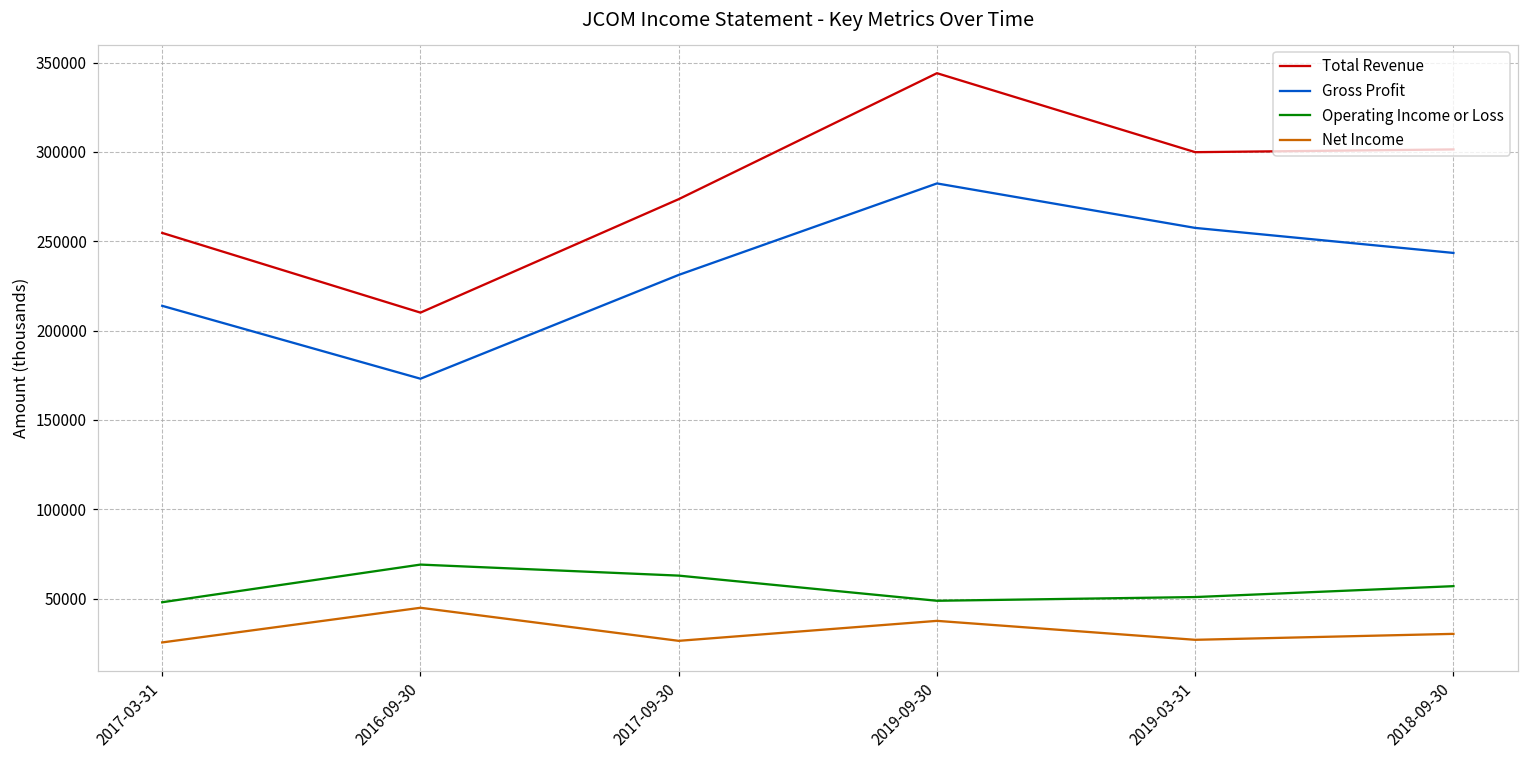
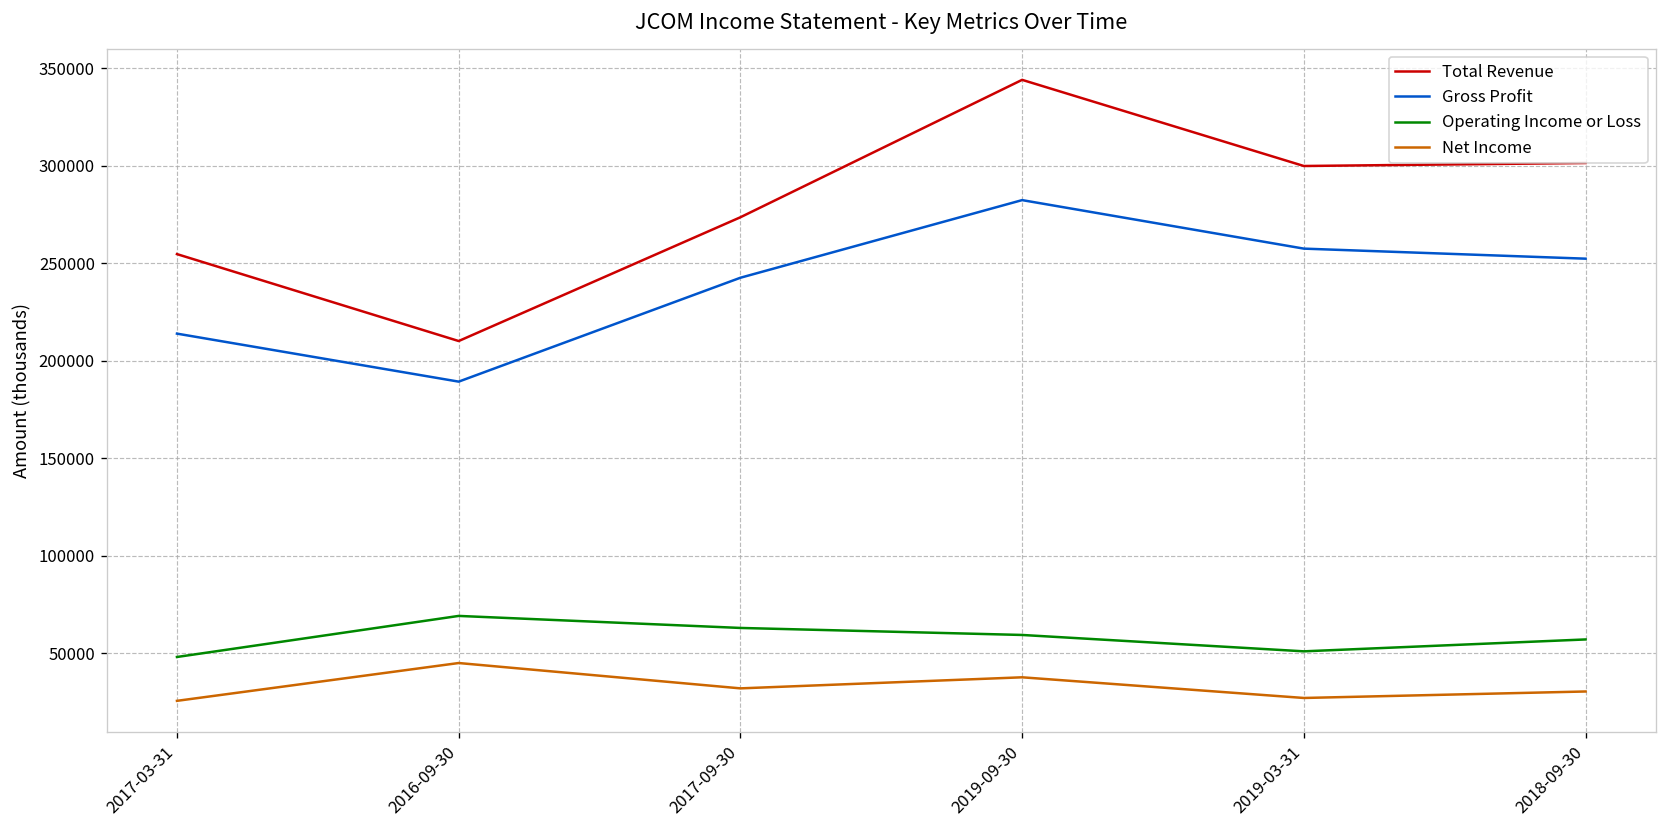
  {
    "Total Revenue": {
      "2017-03-31": 255000,
      "2016-09-30": 210000,
      "2017-09-30": 274000,
      "2019-09-30": 344000,
      "2019-03-31": 300000,
      "2018-09-30": 301000
    },
    "Gross Profit": {
      "2017-03-31": 214000,
-     "2016-09-30": 173000,
-     "2017-09-30": 231000,
+     "2016-09-30": 189000,
+     "2017-09-30": 243000,
      "2019-09-30": 282000,
      "2019-03-31": 258000,
-     "2018-09-30": 244000
+     "2018-09-30": 252000
    },
    "Operating Income or Loss": {
      "2017-03-31": 48000,
      "2016-09-30": 69000,
      "2017-09-30": 63000,
-     "2019-09-30": 49000,
+     "2019-09-30": 59000,
      "2019-03-31": 51000,
      "2018-09-30": 57000
    },
    "Net Income": {
      "2017-03-31": 26000,
      "2016-09-30": 45000,
-     "2017-09-30": 26000,
+     "2017-09-30": 32000,
      "2019-09-30": 38000,
      "2019-03-31": 27000,
      "2018-09-30": 30000
    }
  }
